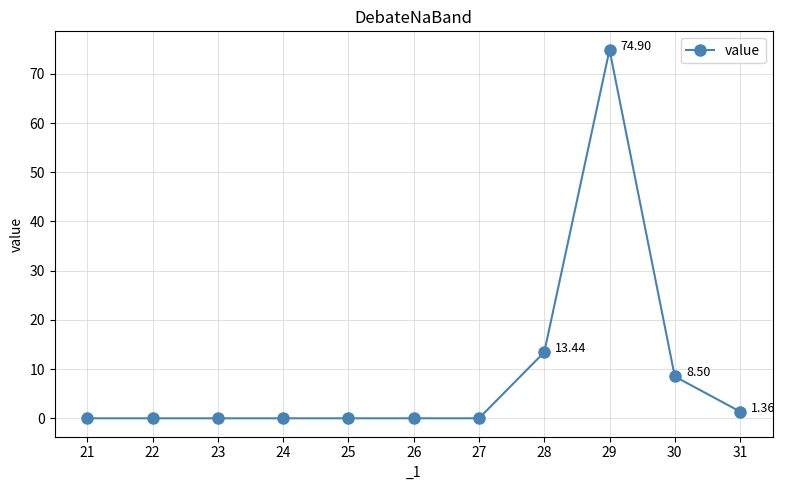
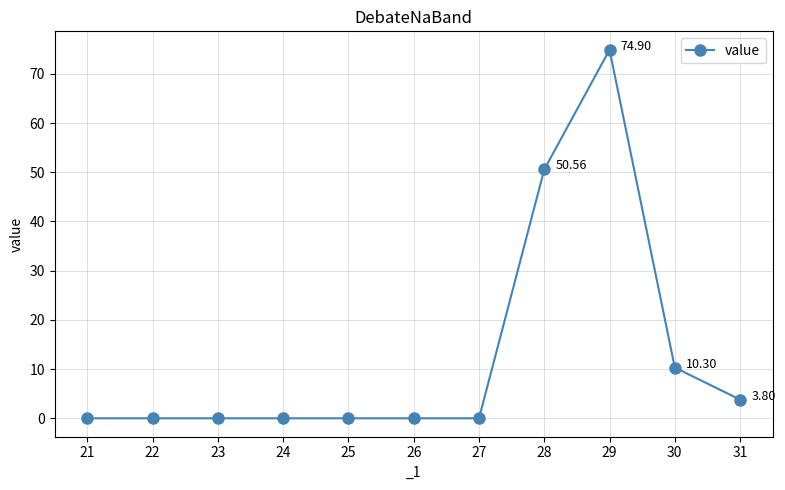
  {
-   "28": 13.44,
+   "28": 50.56,
    "29": 74.90,
-   "30": 8.50,
-   "31": 1.36
+   "30": 10.30,
+   "31": 3.80
  }
